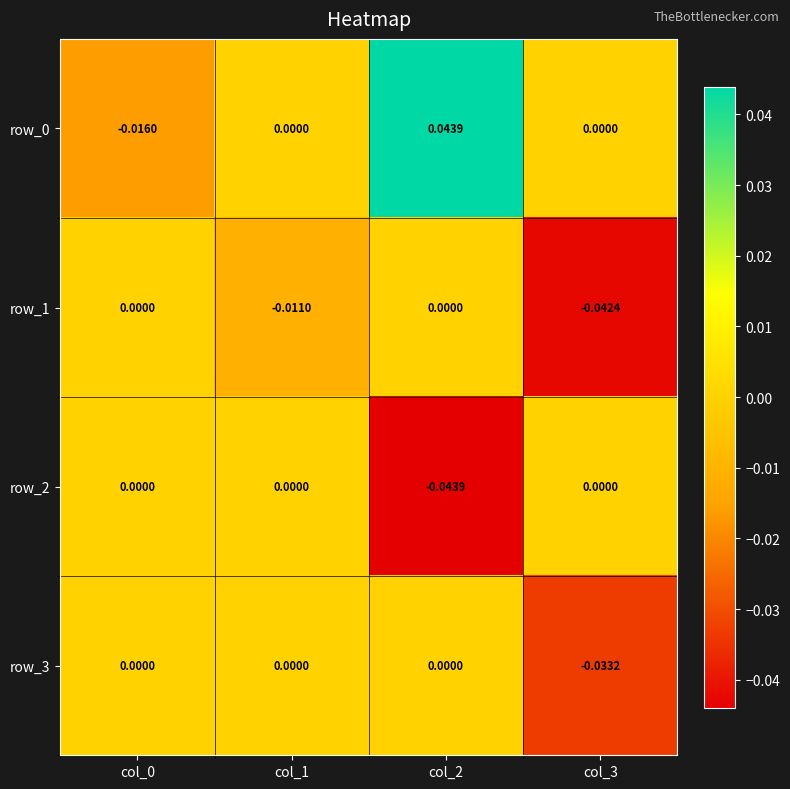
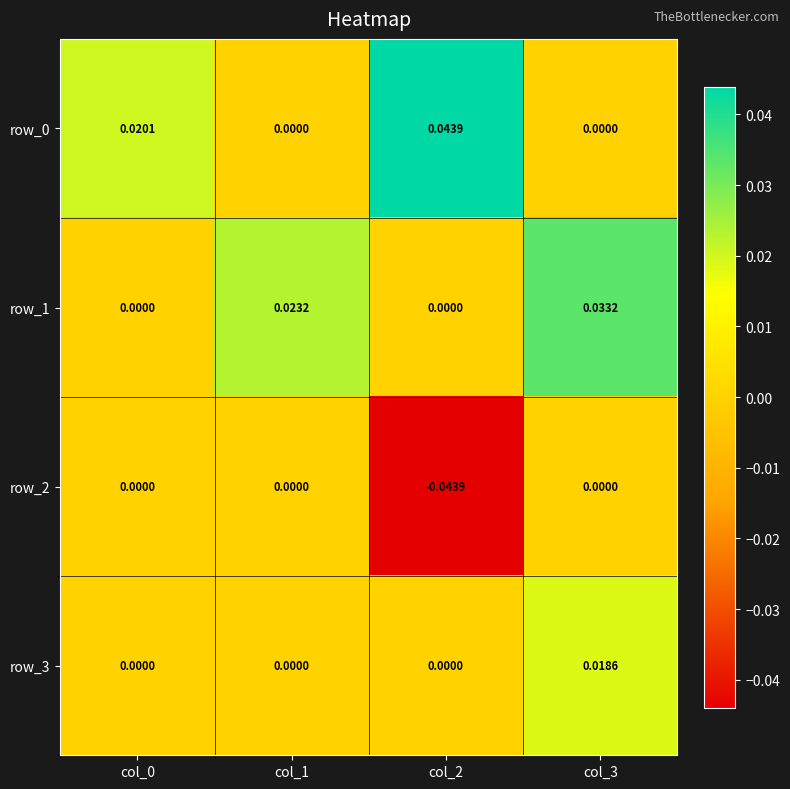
  {
    "row_0": {
-     "col_0": -0.0160,
+     "col_0": 0.0201,
      "col_1": 0.0000,
      "col_2": 0.0439,
      "col_3": 0.0000
    },
    "row_1": {
      "col_0": 0.0000,
-     "col_1": -0.0110,
+     "col_1": 0.0232,
      "col_2": 0.0000,
-     "col_3": -0.0424
+     "col_3": 0.0332
    },
    "row_2": {
      "col_0": 0.0000,
      "col_1": 0.0000,
      "col_2": -0.0439,
      "col_3": 0.0000
    },
    "row_3": {
      "col_0": 0.0000,
      "col_1": 0.0000,
      "col_2": 0.0000,
-     "col_3": -0.0332
+     "col_3": 0.0186
    }
  }
